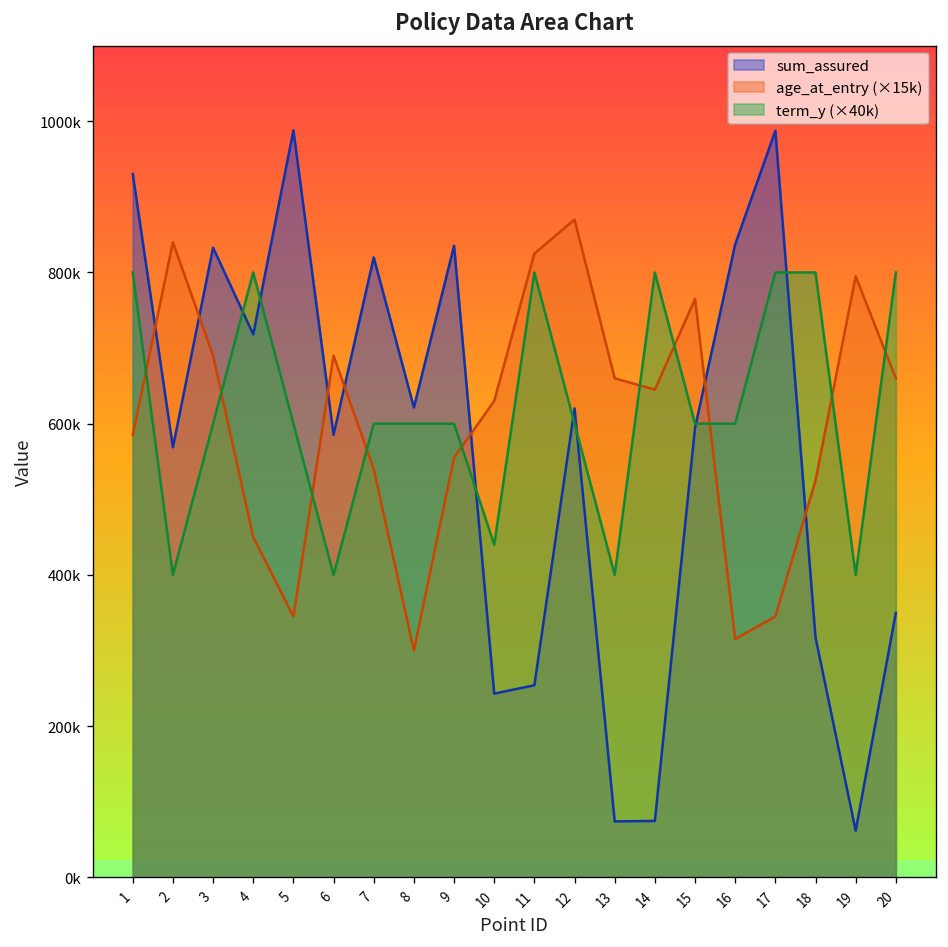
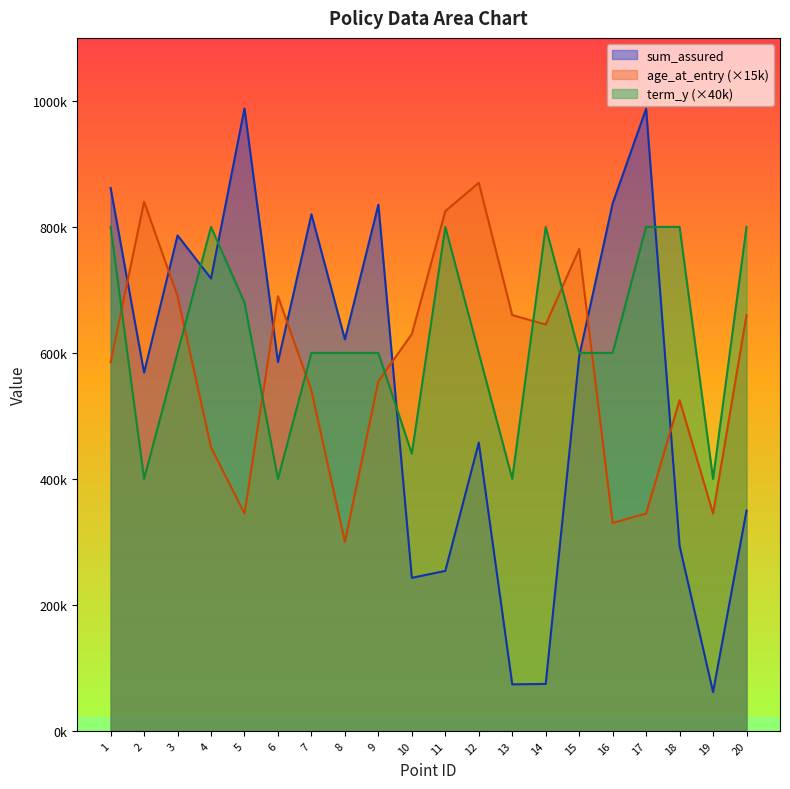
  {
    "sum_assured": {
-     "1": 930000,
+     "1": 860000,
      "2": 570000,
-     "3": 830000,
+     "3": 790000,
      "4": 720000,
      "5": 990000,
      "6": 590000,
      "7": 820000,
      "8": 620000,
      "9": 840000,
      "10": 240000,
      "11": 250000,
-     "12": 620000,
+     "12": 460000,
      "13": 70000,
      "14": 70000,
      "15": 590000,
      "16": 840000,
      "17": 990000,
-     "18": 320000,
+     "18": 290000,
      "19": 60000,
      "20": 350000
    },
    "age_at_entry (×15k)": {
      "1": 590000,
      "2": 840000,
      "3": 690000,
      "4": 450000,
      "5": 350000,
      "6": 690000,
      "7": 540000,
      "8": 300000,
      "9": 560000,
      "10": 630000,
      "11": 830000,
      "12": 870000,
      "13": 660000,
      "14": 650000,
      "15": 770000,
-     "16": 320000,
+     "16": 330000,
      "17": 350000,
      "18": 530000,
-     "19": 800000,
+     "19": 350000,
      "20": 660000
    },
    "term_y (×40k)": {
      "1": 800000,
      "2": 400000,
      "3": 600000,
      "4": 800000,
-     "5": 600000,
+     "5": 680000,
      "6": 400000,
      "7": 600000,
      "8": 600000,
      "9": 600000,
      "10": 440000,
      "11": 800000,
      "12": 600000,
      "13": 400000,
      "14": 800000,
      "15": 600000,
      "16": 600000,
      "17": 800000,
      "18": 800000,
      "19": 400000,
      "20": 800000
    }
  }
